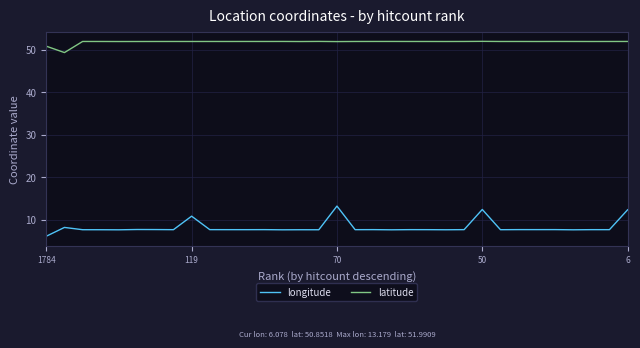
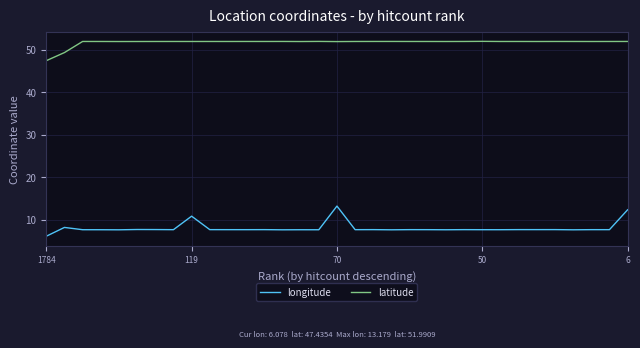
  {
    "longitude": {
      "1784": 6,
      "119": 11,
      "70": 13,
-     "50": 12,
+     "50": 8,
      "6": 12
    },
    "latitude": {
-     "1784": 50.8518
+     "1784": 47.4354
    }
  }
